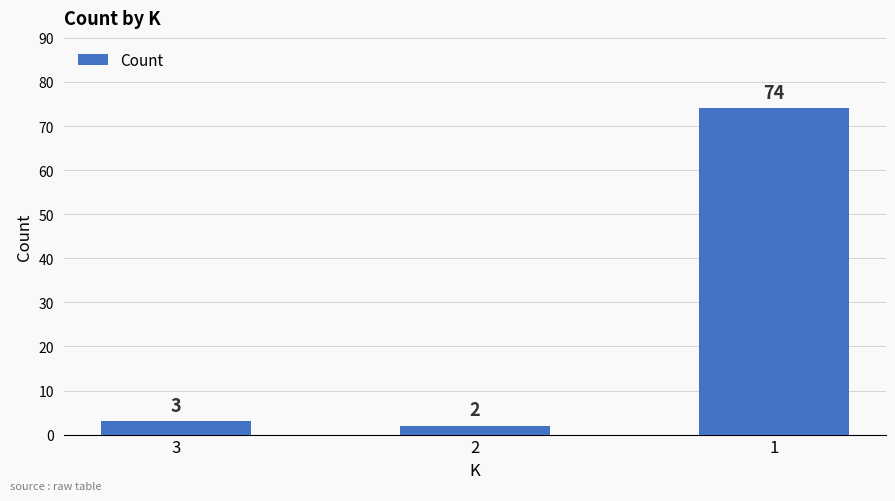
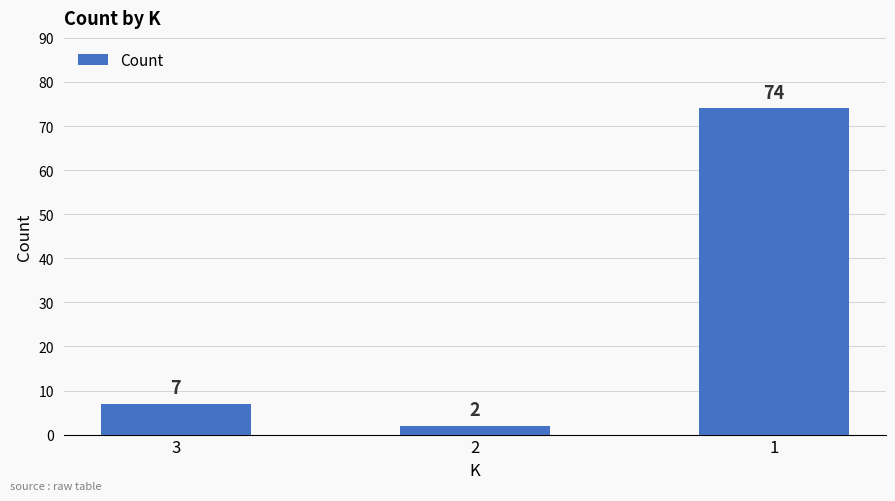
  {
-   "3": 3,
+   "3": 7,
    "2": 2,
    "1": 74
  }
